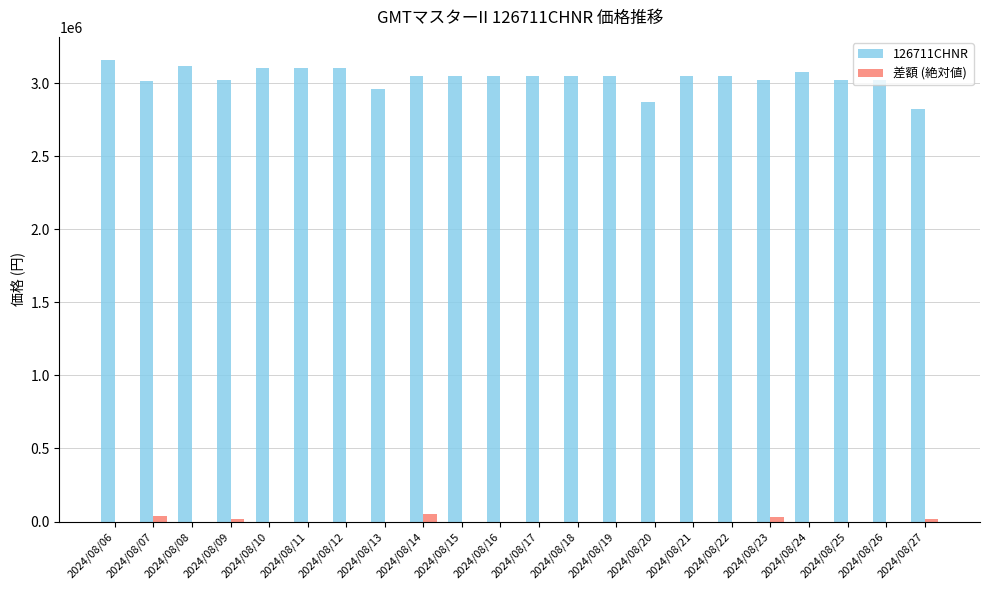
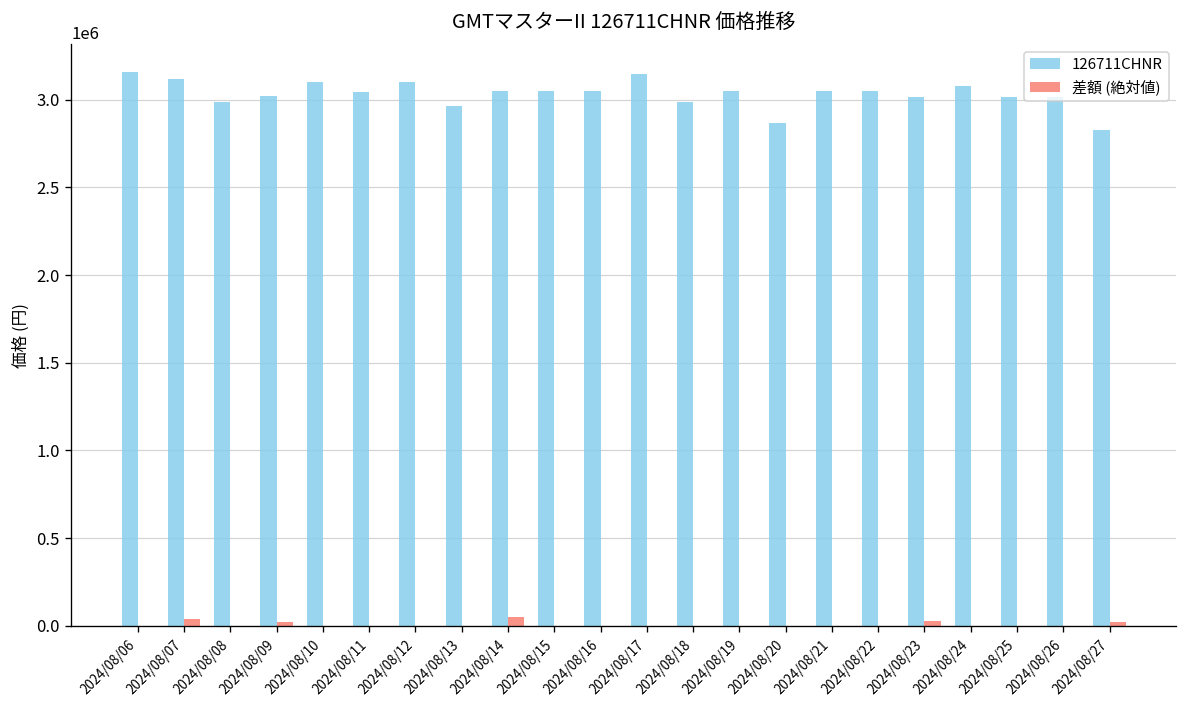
  {
    "126711CHNR": {
      "2024/08/06": 3160000,
-     "2024/08/07": 3020000,
-     "2024/08/08": 3120000,
+     "2024/08/07": 3120000,
+     "2024/08/08": 2990000,
      "2024/08/09": 3020000,
      "2024/08/10": 3100000,
-     "2024/08/11": 3100000,
+     "2024/08/11": 3040000,
      "2024/08/12": 3100000,
      "2024/08/13": 2960000,
      "2024/08/14": 3050000,
      "2024/08/15": 3050000,
      "2024/08/16": 3050000,
-     "2024/08/17": 3050000,
-     "2024/08/18": 3050000,
+     "2024/08/17": 3150000,
+     "2024/08/18": 2990000,
      "2024/08/19": 3050000,
      "2024/08/20": 2870000,
      "2024/08/21": 3050000,
      "2024/08/22": 3050000,
      "2024/08/23": 3020000,
      "2024/08/24": 3080000,
      "2024/08/25": 3020000,
      "2024/08/27": 2820000
    },
    "差額 (絶対値)": {
      "2024/08/06": 0,
      "2024/08/07": 40000,
      "2024/08/08": 0,
      "2024/08/09": 20000,
      "2024/08/10": 0,
      "2024/08/11": 0,
      "2024/08/12": 0,
      "2024/08/13": 0,
      "2024/08/14": 50000,
      "2024/08/15": 0,
      "2024/08/16": 0,
      "2024/08/17": 0,
      "2024/08/18": 0,
      "2024/08/19": 0,
      "2024/08/20": 0,
      "2024/08/21": 0,
      "2024/08/22": 0,
      "2024/08/23": 30000,
      "2024/08/24": 0,
      "2024/08/25": 0,
      "2024/08/26": 0,
      "2024/08/27": 20000
    }
  }
